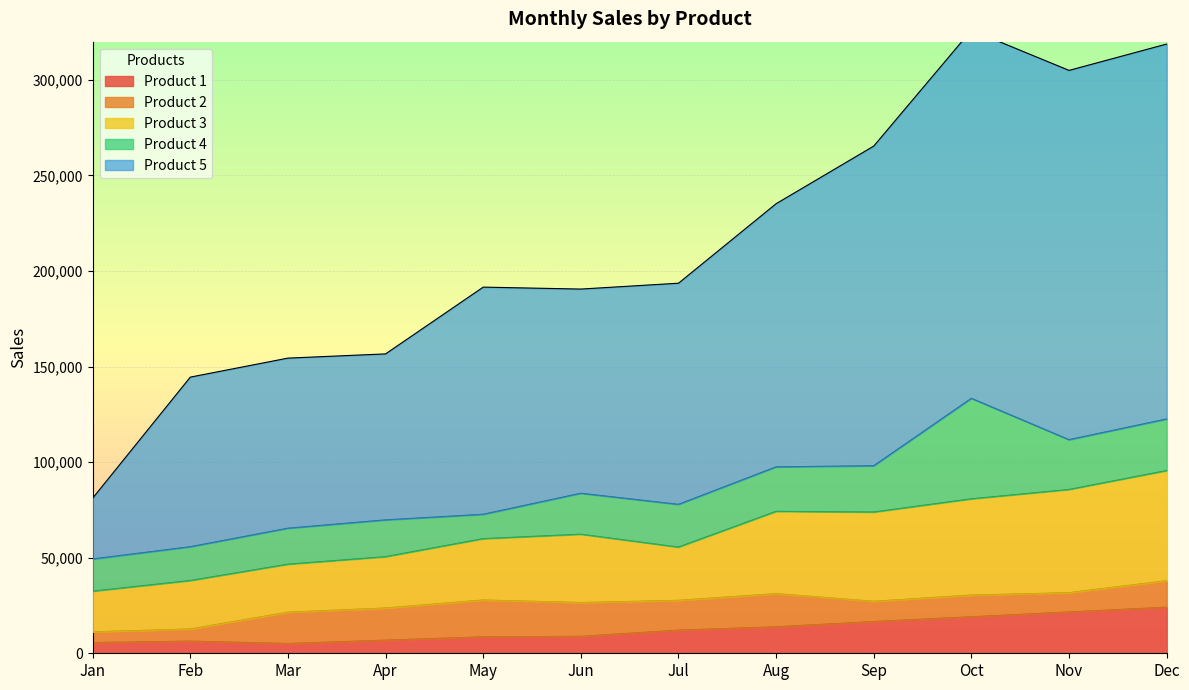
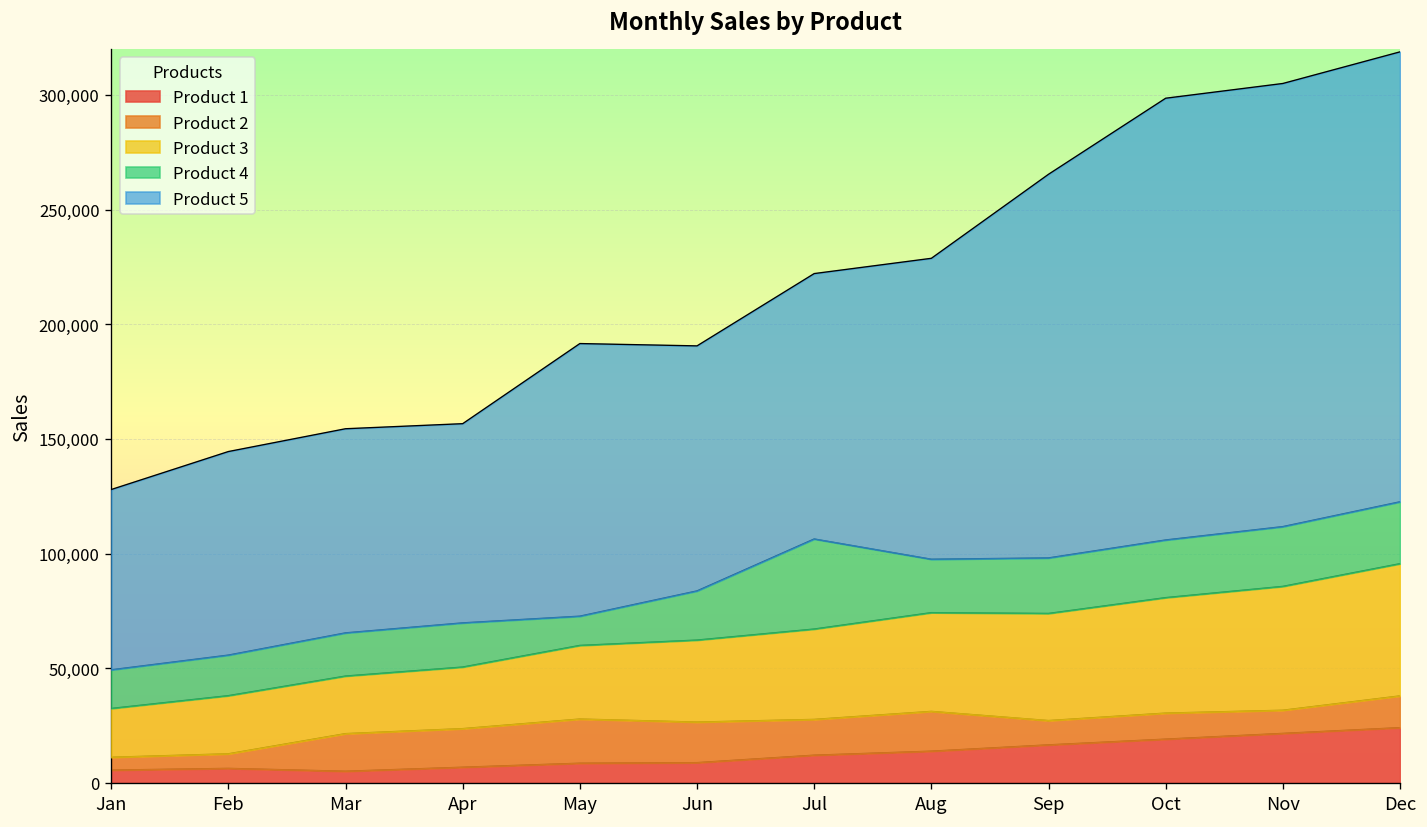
  {
    "Product 3": {
      "Jan": "21,000",
      "Feb": "25,000",
      "Mar": "25,000",
      "Apr": "27,000",
      "May": "32,000",
      "Jun": "36,000",
-     "Jul": "28,000",
+     "Jul": "39,000",
      "Aug": "43,000",
      "Sep": "47,000",
      "Oct": "50,000",
      "Nov": "54,000",
      "Dec": "58,000"
    },
    "Product 4": {
      "Jan": "17,000",
      "Feb": "18,000",
      "Mar": "19,000",
      "Apr": "19,000",
      "May": "13,000",
      "Jun": "21,000",
-     "Jul": "22,000",
+     "Jul": "39,000",
      "Aug": "23,000",
      "Sep": "24,000",
-     "Oct": "53,000",
+     "Oct": "25,000",
      "Nov": "26,000",
      "Dec": "27,000"
    },
    "Product 5": {
-     "Jan": "32,000",
+     "Jan": "79,000",
      "Feb": "89,000",
      "Mar": "89,000",
      "Apr": "87,000",
      "May": "119,000",
      "Jun": "107,000",
      "Jul": "116,000",
-     "Aug": "138,000",
+     "Aug": "131,000",
      "Sep": "167,000",
      "Nov": "193,000",
      "Dec": "196,000"
    }
  }
